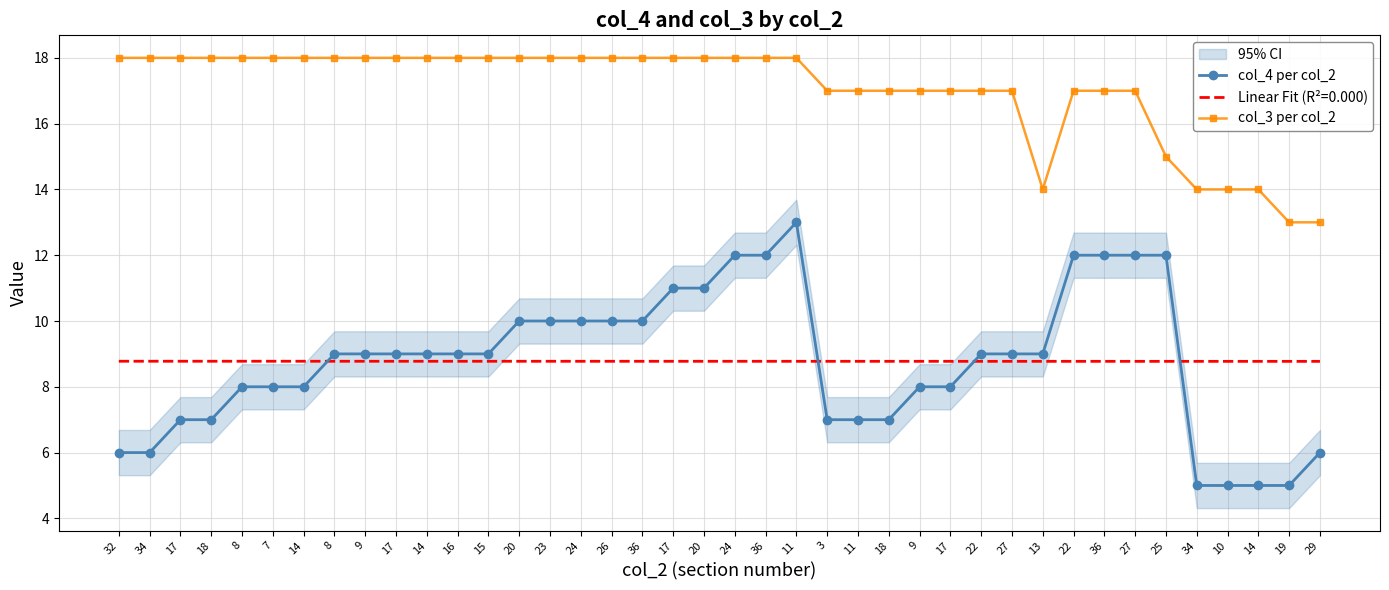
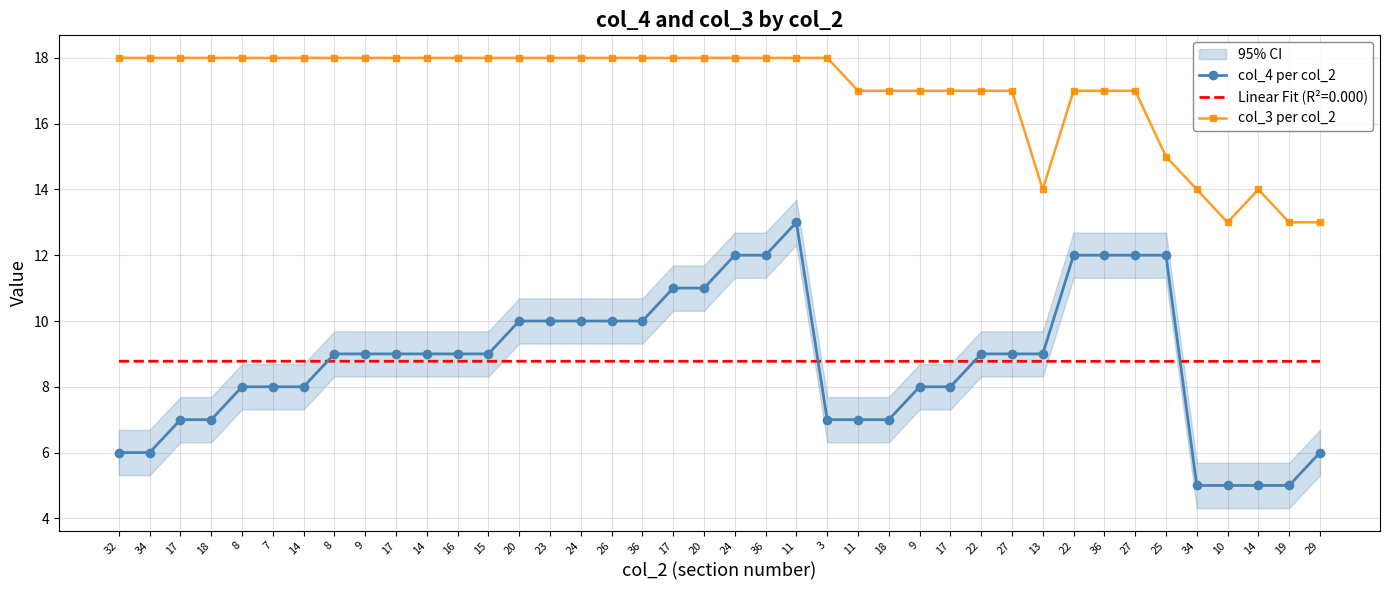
  {
    "Linear Fit (R²=0.000)": {
      "32": 8.8,
      "18": 8.8,
      "14": 8.8,
      "15": 8.8,
      "24": 8.8,
      "36": 8.8,
      "11": 8.8,
      "13": 8.8,
      "27": 8.8,
      "10": 8.8,
      "29": 8.8
    },
    "col_3 per col_2": {
      "32": 18,
      "7": 18,
      "16": 18,
      "15": 18,
      "23": 18,
      "26": 18,
-     "3": 17,
+     "3": 18,
      "13": 14,
      "25": 15,
-     "10": 14,
+     "10": 13,
      "19": 13,
      "29": 13
    }
  }
